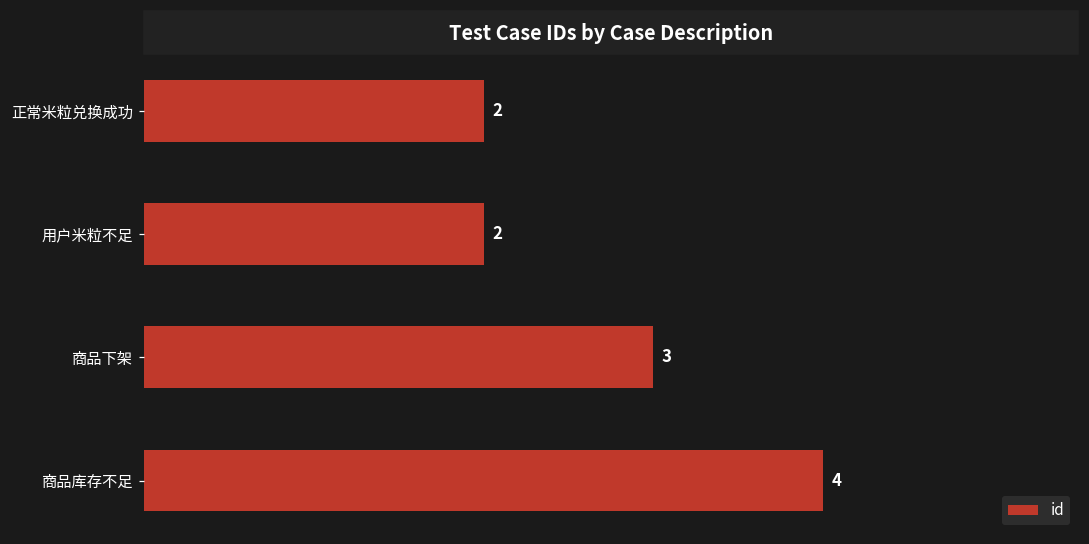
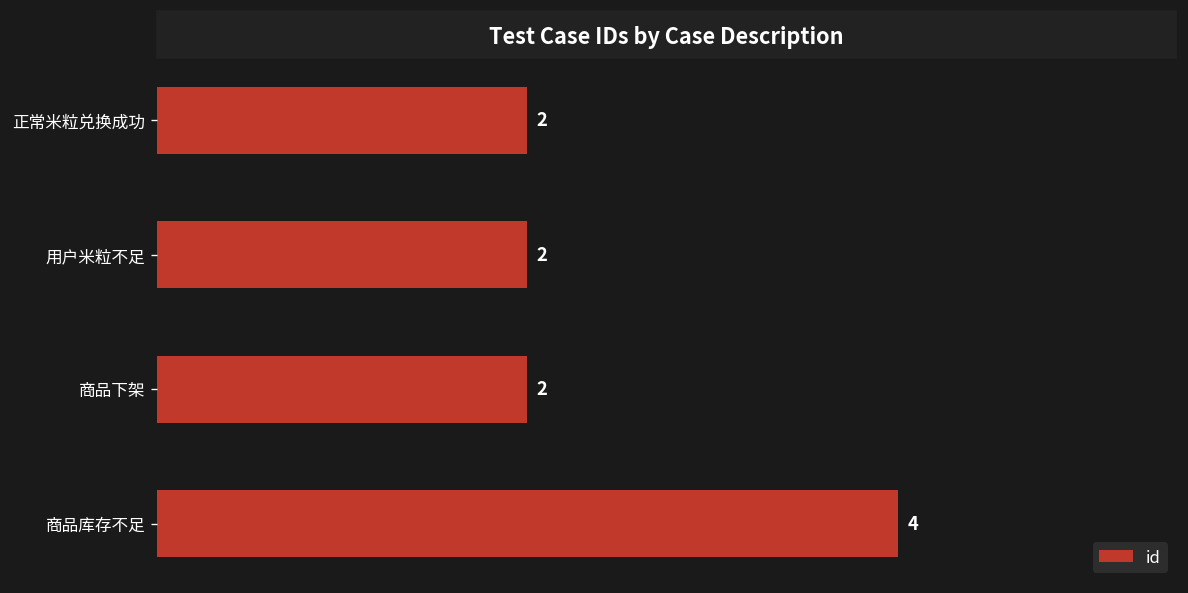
  {
    "正常米粒兑换成功": 2,
    "用户米粒不足": 2,
-   "商品下架": 3,
+   "商品下架": 2,
    "商品库存不足": 4
  }
